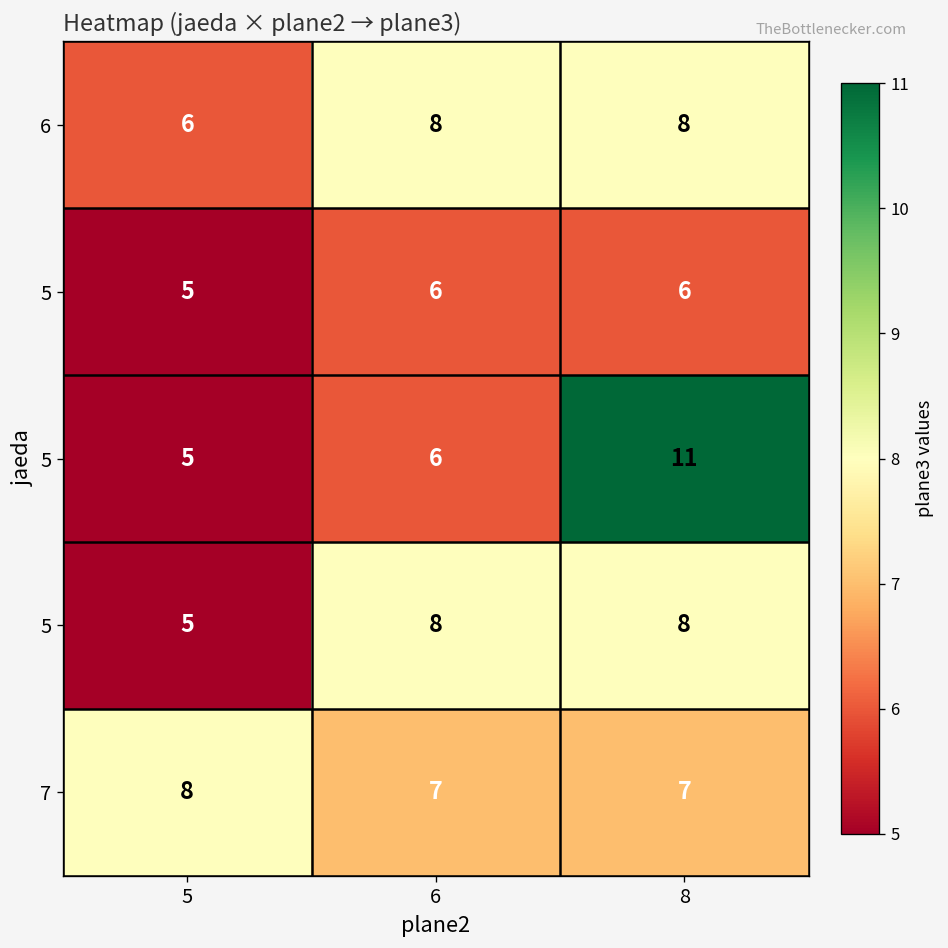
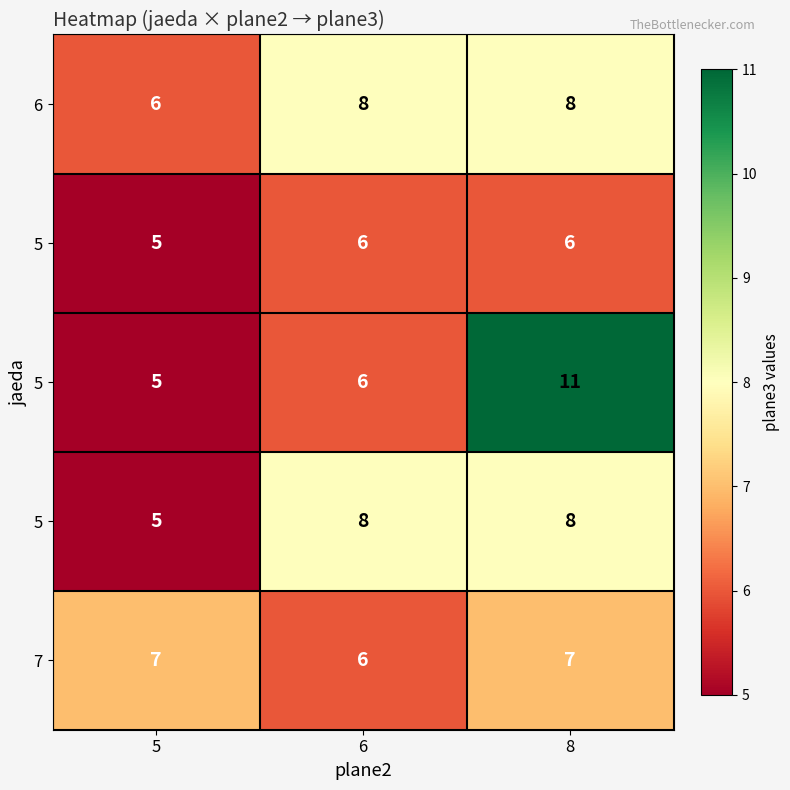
  {
    "6": {
      "5": 6,
      "6": 8,
      "8": 8
    },
    "7": {
-     "5": 8,
-     "6": 7,
+     "5": 7,
+     "6": 6,
      "8": 7
    }
  }
